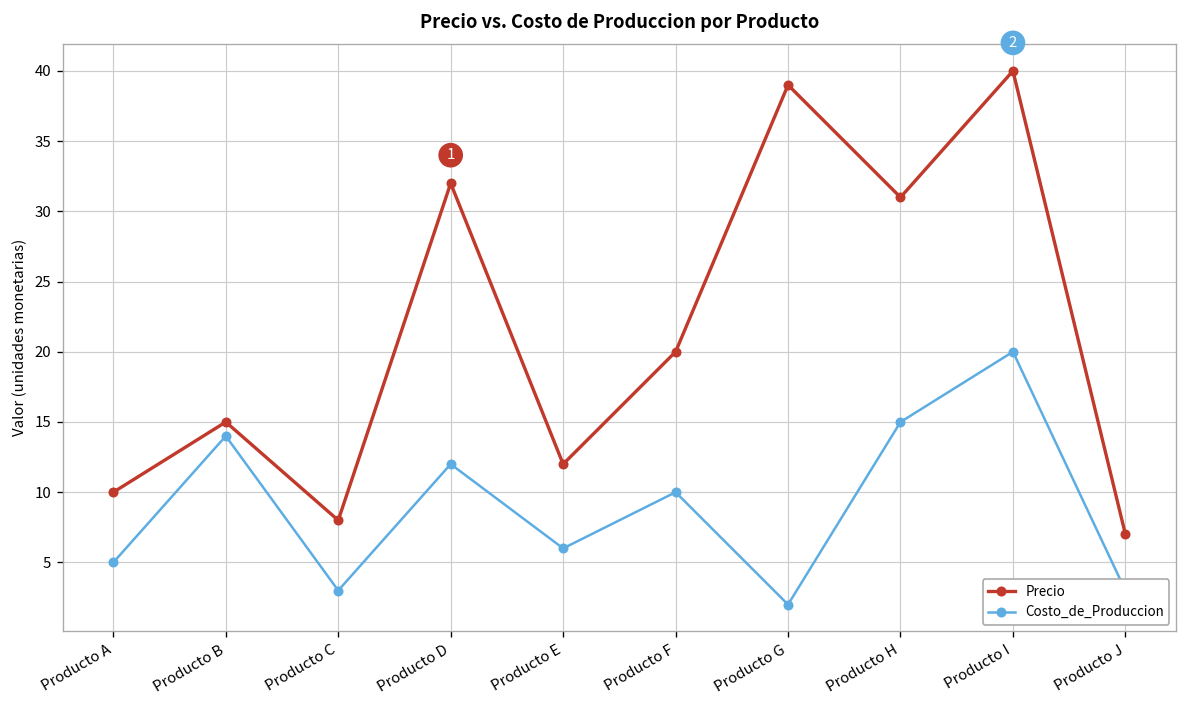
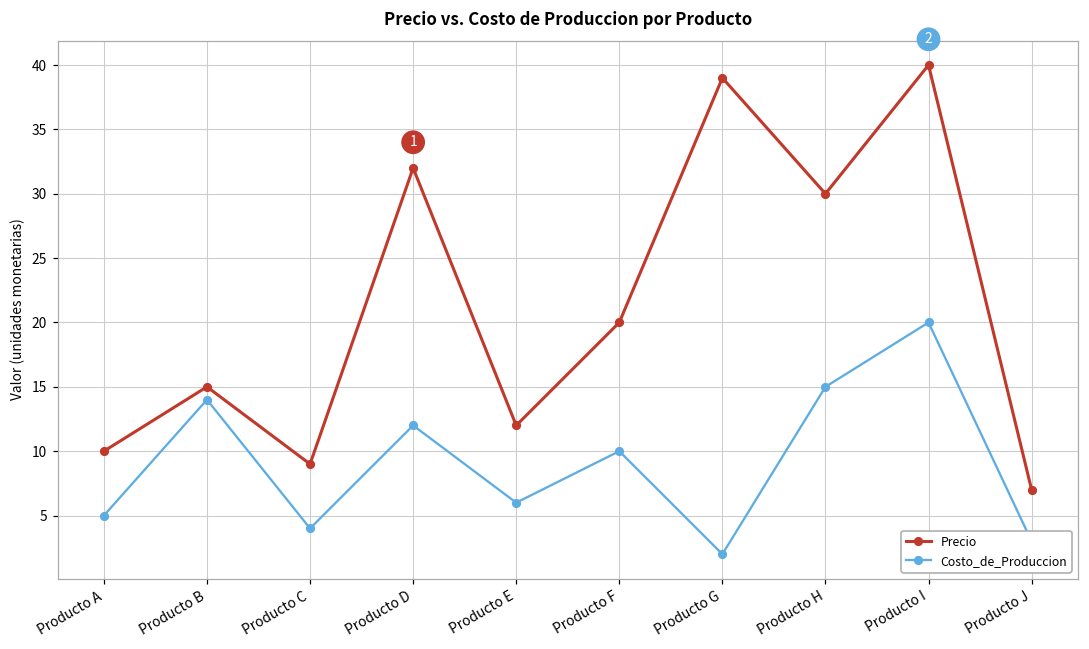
  {
    "Precio": {
      "Producto A": 10,
      "Producto B": 15,
-     "Producto C": 8,
+     "Producto C": 9,
      "Producto E": 12,
      "Producto F": 20,
      "Producto G": 39,
-     "Producto H": 31,
+     "Producto H": 30,
      "Producto J": 7
    },
    "Costo_de_Produccion": {
      "Producto A": 5,
      "Producto B": 14,
-     "Producto C": 3,
+     "Producto C": 4,
      "Producto D": 12,
      "Producto E": 6,
      "Producto F": 10,
      "Producto G": 2,
      "Producto H": 15,
      "Producto I": 20
    }
  }
